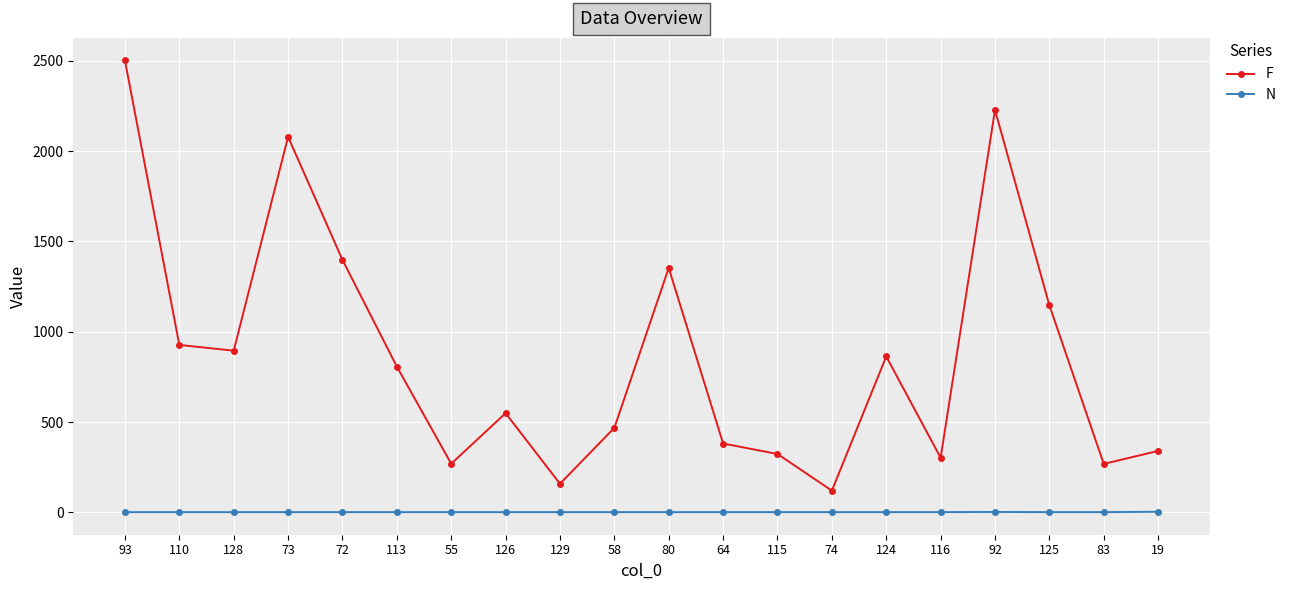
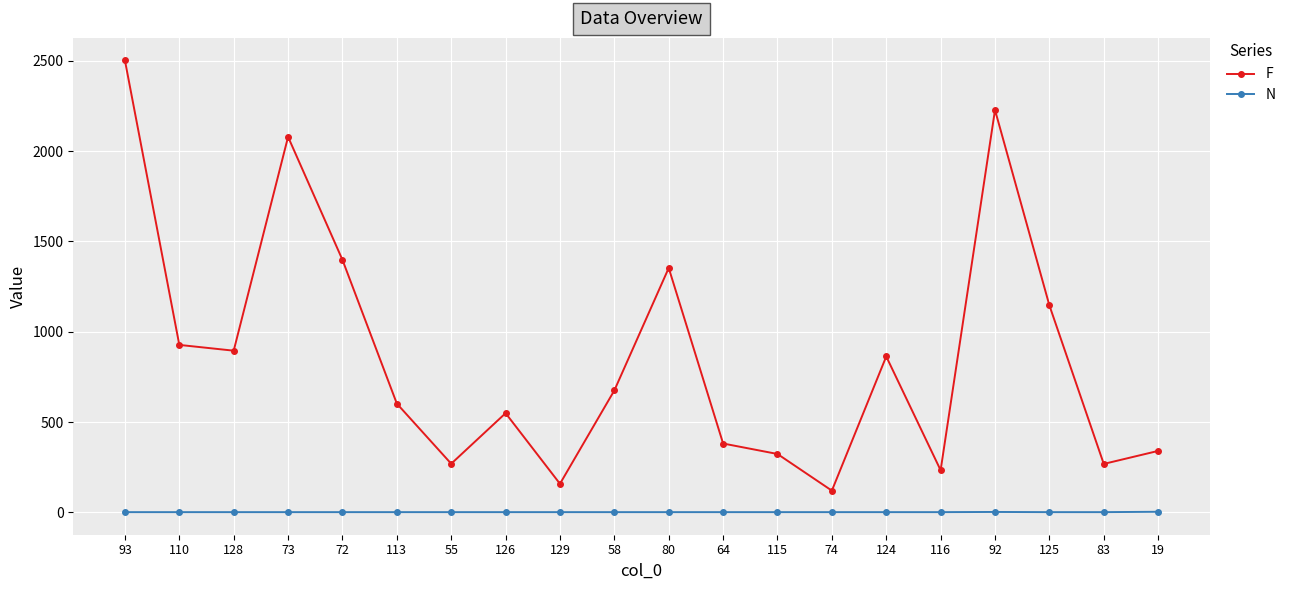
  {
    "F": {
      "93": 2500,
      "110": 930,
      "128": 900,
      "73": 2080,
      "72": 1400,
-     "113": 810,
+     "113": 600,
      "55": 270,
      "126": 550,
      "129": 160,
-     "58": 470,
+     "58": 680,
      "80": 1350,
      "64": 380,
      "115": 320,
      "74": 120,
      "124": 860,
-     "116": 300,
+     "116": 230,
      "92": 2230,
      "125": 1150,
      "83": 270,
      "19": 340
    },
    "N": {
      "93": 0,
      "110": 0,
      "128": 0,
      "73": 0,
      "72": 0,
      "113": 0,
      "55": 0,
      "126": 0,
      "129": 0,
      "58": 0,
      "80": 0,
      "64": 0,
      "115": 0,
      "74": 0,
      "124": 0,
      "116": 0,
      "92": 0,
      "125": 0,
      "83": 0,
      "19": 0
    }
  }
